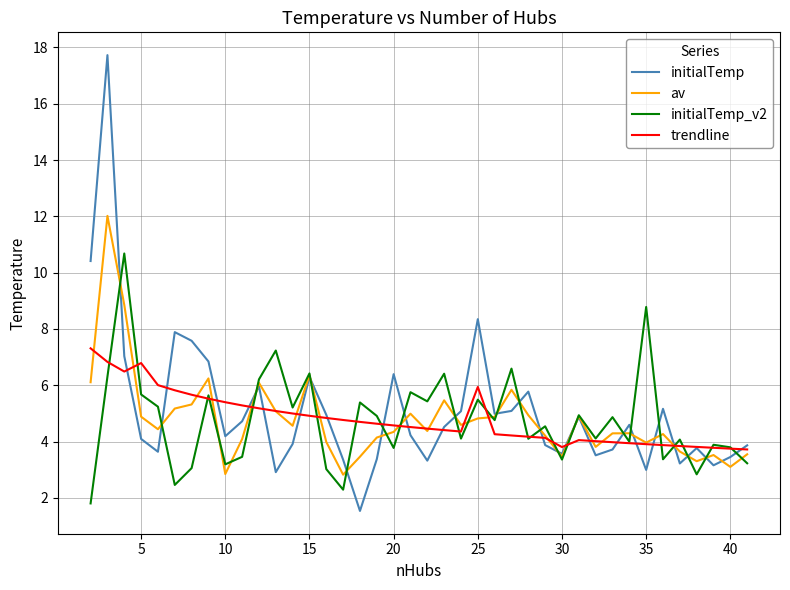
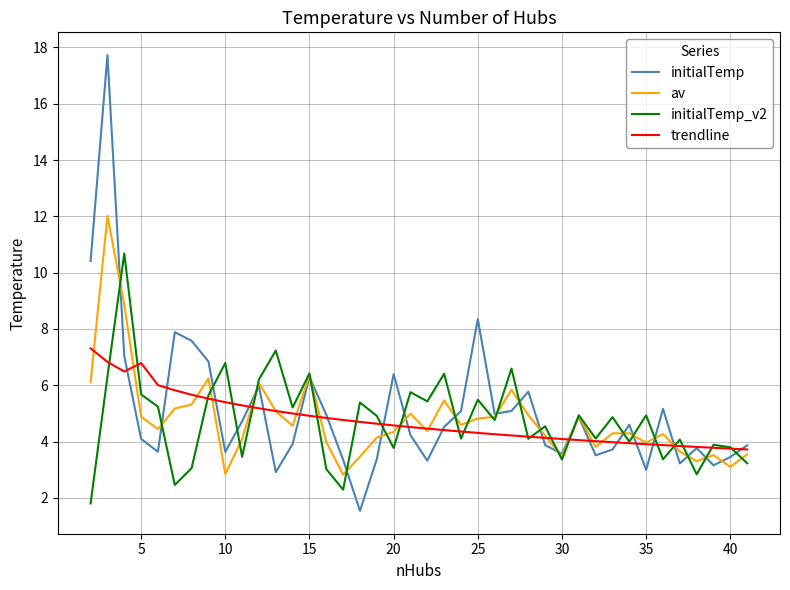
  {
    "initialTemp": {
      "5": 4.1,
-     "10": 4.2,
+     "10": 3.6,
      "20": 6.4,
      "25": 8.3,
      "30": 3.6,
      "35": 3.0,
      "40": 3.5
    },
    "av": {
      "5": 4.9,
      "10": 2.8,
      "20": 4.3,
      "25": 4.8,
      "30": 3.5,
      "40": 3.1
    },
    "initialTemp_v2": {
      "5": 5.7,
-     "10": 3.2,
+     "10": 6.8,
      "20": 3.8,
      "25": 5.5,
      "30": 3.4,
-     "35": 8.8
+     "35": 4.9
    },
    "trendline": {
      "5": 6.8,
      "10": 5.4,
      "15": 4.9,
      "20": 4.6,
-     "25": 5.9,
-     "30": 3.8
+     "25": 4.3,
+     "30": 4.1
    }
  }
